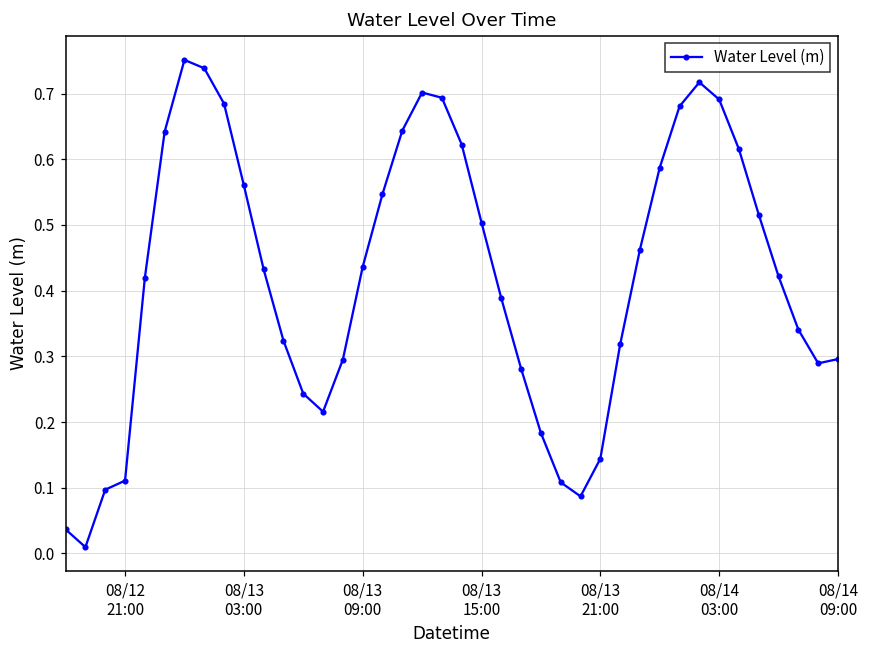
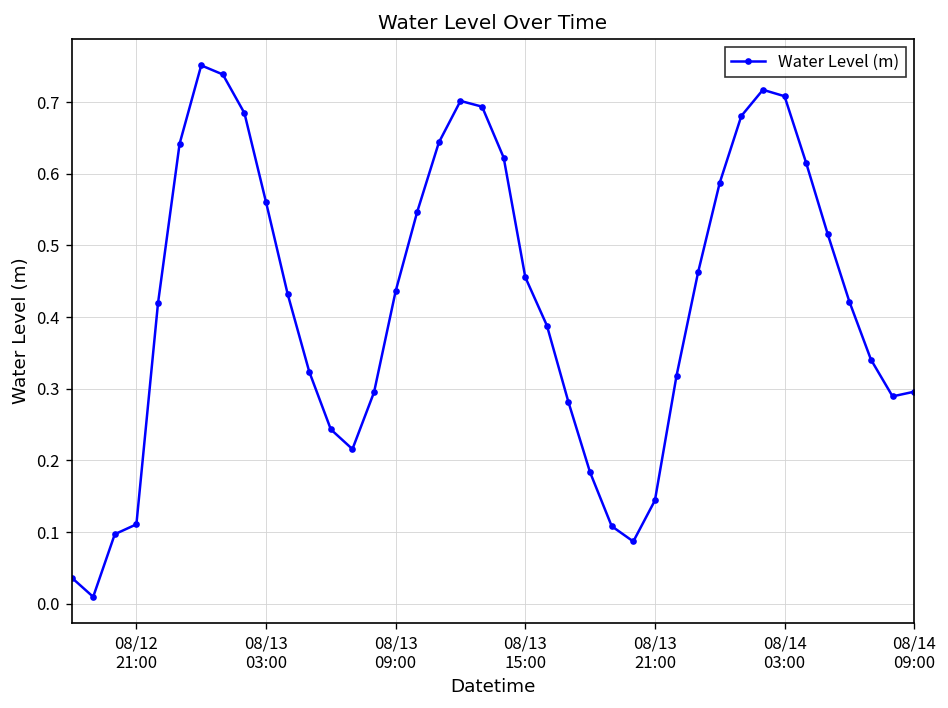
  {
    "08/12 21:00": 0.11,
    "08/13 03:00": 0.56,
    "08/13 09:00": 0.44,
-   "08/13 15:00": 0.50,
+   "08/13 15:00": 0.46,
    "08/13 21:00": 0.14,
-   "08/14 03:00": 0.69,
+   "08/14 03:00": 0.71,
    "08/14 09:00": 0.30
  }
